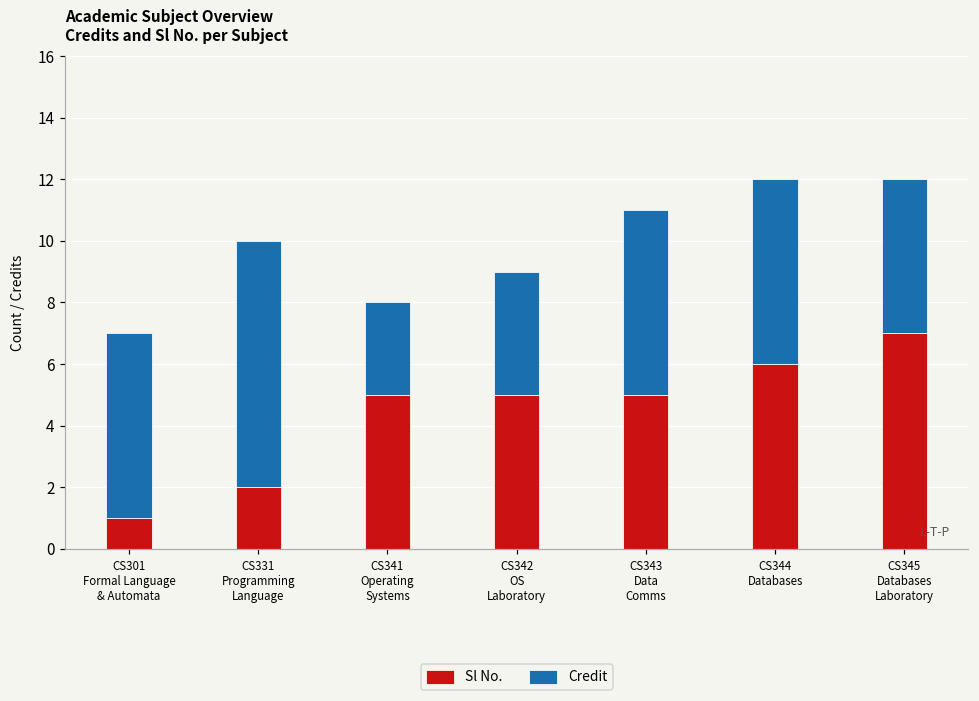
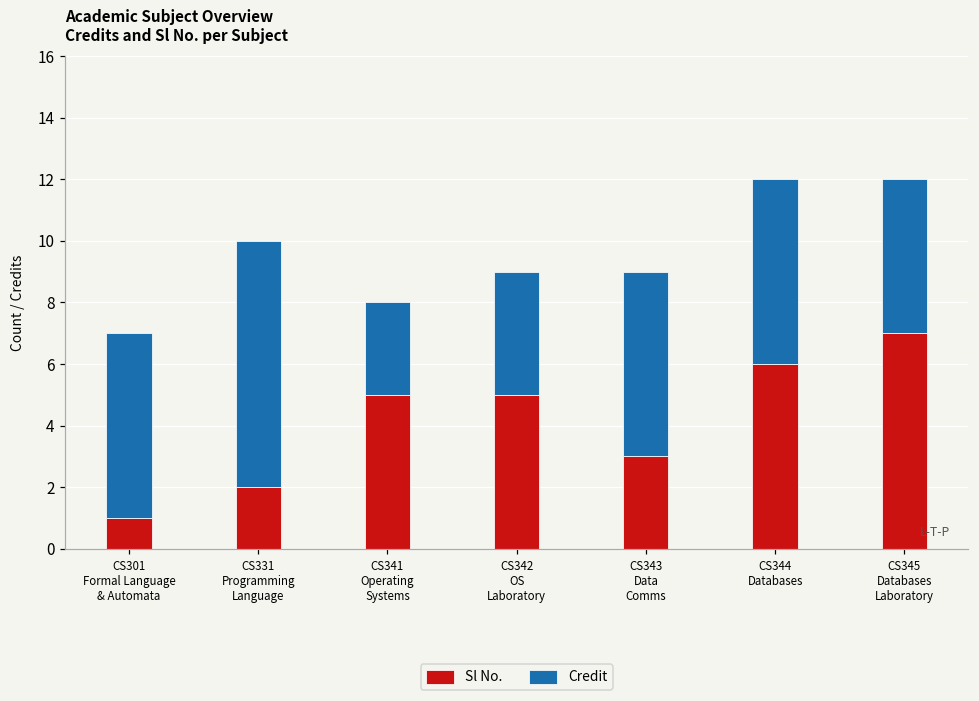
  {
    "Sl No.": {
      "CS301 Formal Language & Automata": 1,
      "CS331 Programming Language": 2,
      "CS341 Operating Systems": 5,
      "CS342 OS Laboratory": 5,
-     "CS343 Data Comms": 5,
+     "CS343 Data Comms": 3,
      "CS344 Databases": 6,
      "CS345 Databases Laboratory": 7
    },
    "Credit": {
      "CS301 Formal Language & Automata": 6,
      "CS331 Programming Language": 8,
      "CS341 Operating Systems": 3,
      "CS342 OS Laboratory": 4,
      "CS343 Data Comms": 6,
      "CS344 Databases": 6,
      "CS345 Databases Laboratory": 5
    }
  }
